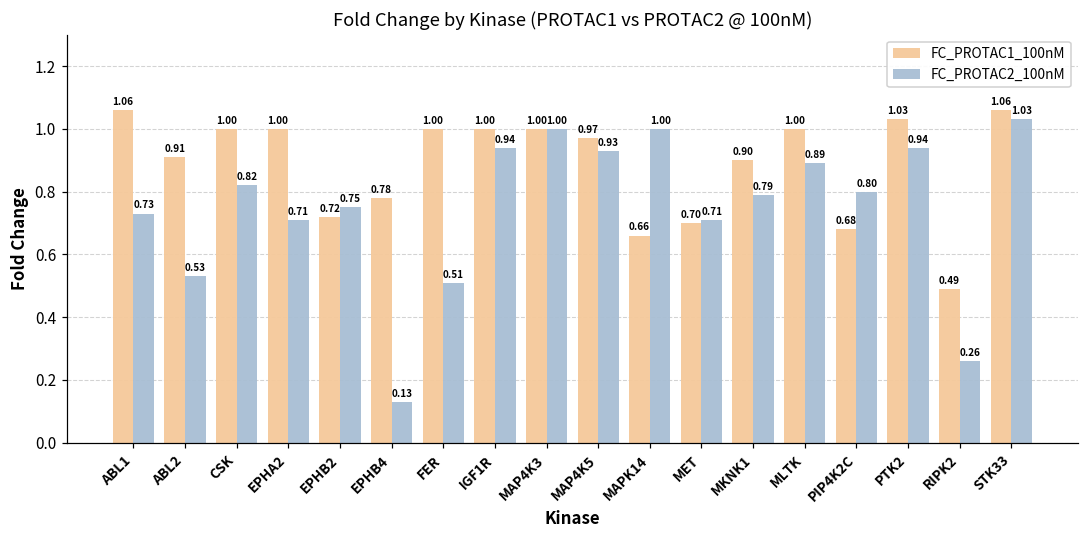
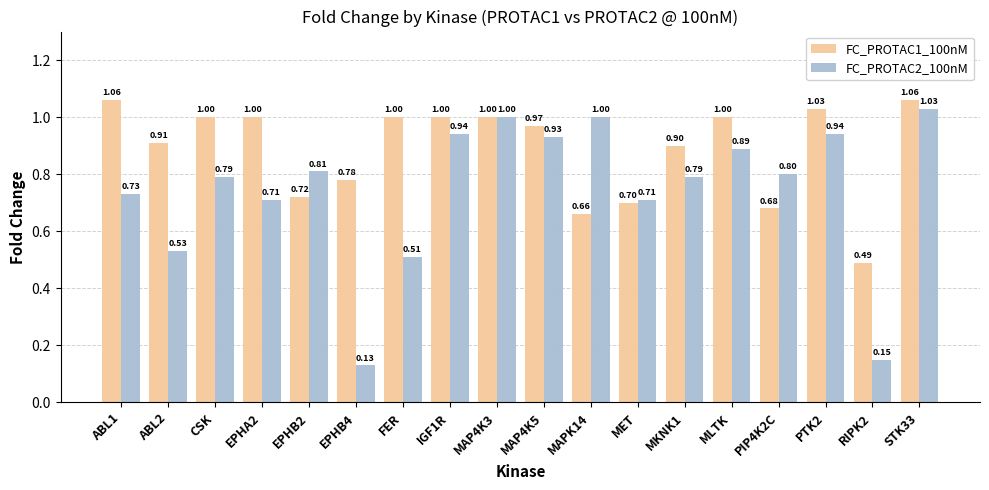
  {
    "FC_PROTAC1_100nM": {
      "ABL1": 1.06,
      "ABL2": 0.91,
      "CSK": 1.00,
      "EPHA2": 1.00,
      "EPHB2": 0.72,
      "EPHB4": 0.78,
      "FER": 1.00,
      "IGF1R": 1.00,
      "MAP4K3": 1.00,
      "MAP4K5": 0.97,
      "MAPK14": 0.66,
      "MET": 0.70,
      "MKNK1": 0.90,
      "MLTK": 1.00,
      "PIP4K2C": 0.68,
      "PTK2": 1.03,
      "RIPK2": 0.49,
      "STK33": 1.06
    },
    "FC_PROTAC2_100nM": {
      "ABL1": 0.73,
      "ABL2": 0.53,
-     "CSK": 0.82,
+     "CSK": 0.79,
      "EPHA2": 0.71,
-     "EPHB2": 0.75,
+     "EPHB2": 0.81,
      "EPHB4": 0.13,
      "FER": 0.51,
      "IGF1R": 0.94,
      "MAP4K3": 1.00,
      "MAP4K5": 0.93,
      "MAPK14": 1.00,
      "MET": 0.71,
      "MKNK1": 0.79,
      "MLTK": 0.89,
      "PIP4K2C": 0.80,
      "PTK2": 0.94,
-     "RIPK2": 0.26,
+     "RIPK2": 0.15,
      "STK33": 1.03
    }
  }
